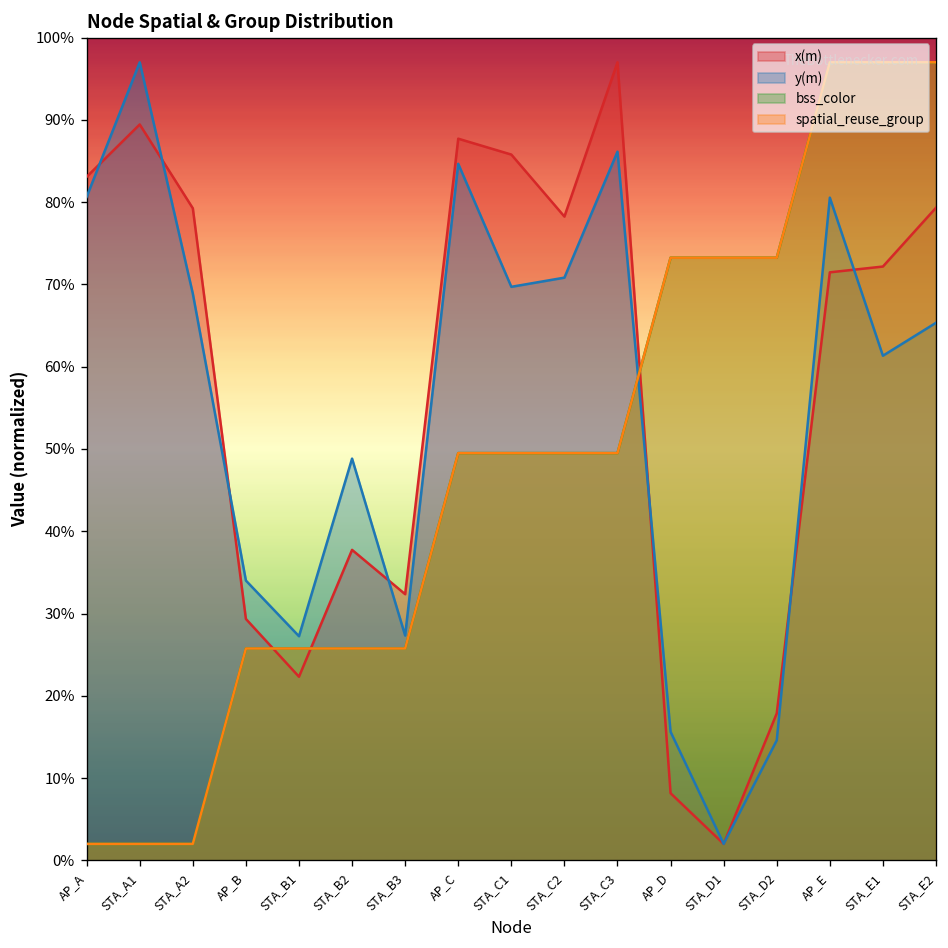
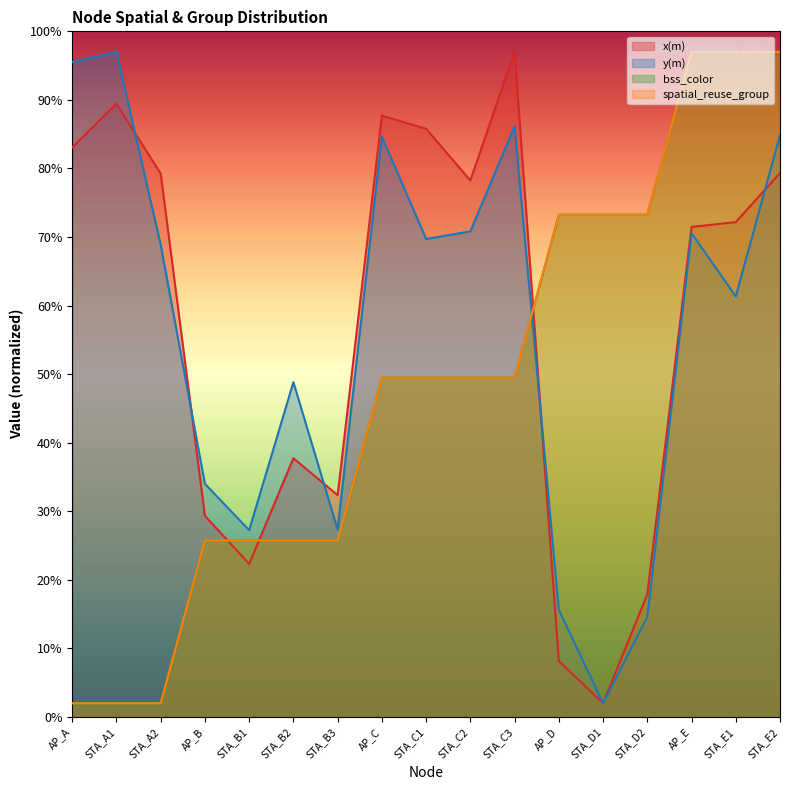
  {
    "y(m)": {
-     "AP_A": "81%",
+     "AP_A": "96%",
      "STA_A1": "97%",
      "STA_A2": "69%",
      "AP_B": "34%",
      "STA_B1": "27%",
      "STA_B2": "49%",
      "STA_B3": "27%",
      "AP_C": "85%",
      "STA_C1": "70%",
      "STA_C2": "71%",
      "STA_C3": "86%",
      "AP_D": "16%",
      "STA_D2": "15%",
-     "AP_E": "81%",
+     "AP_E": "71%",
      "STA_E1": "61%",
-     "STA_E2": "65%"
+     "STA_E2": "85%"
    }
  }
